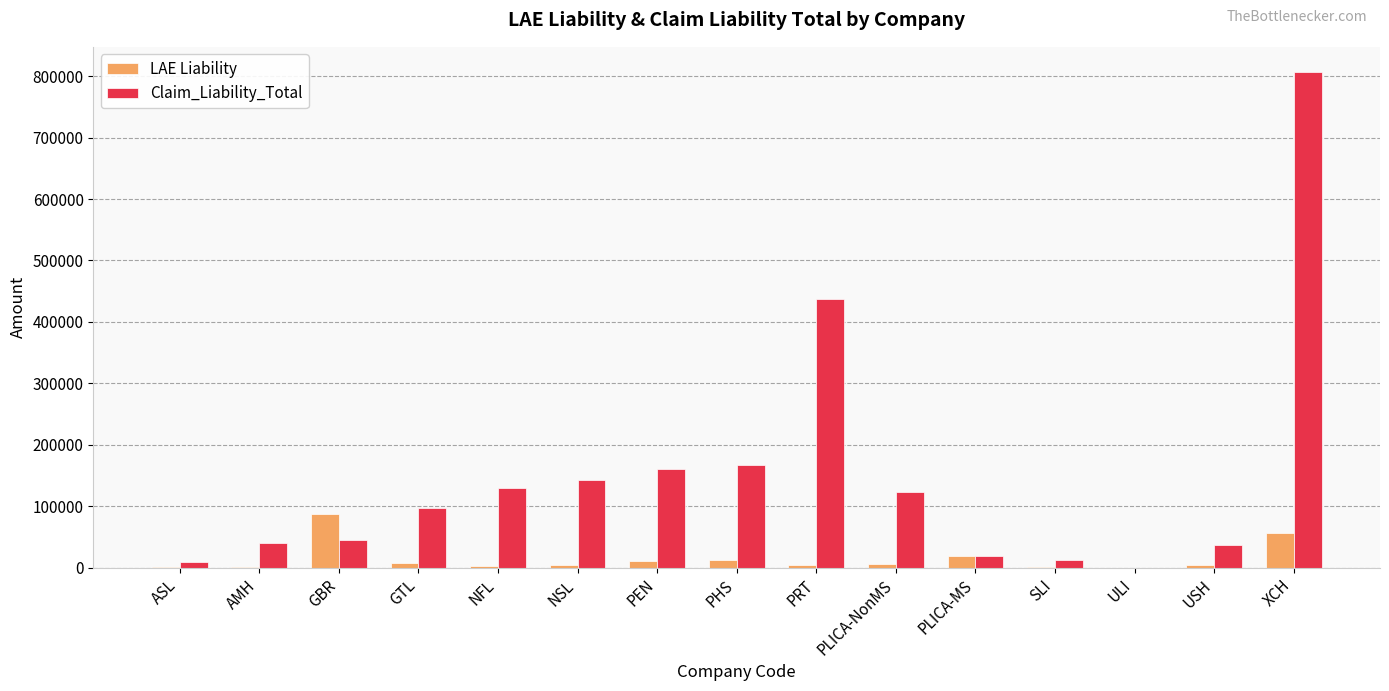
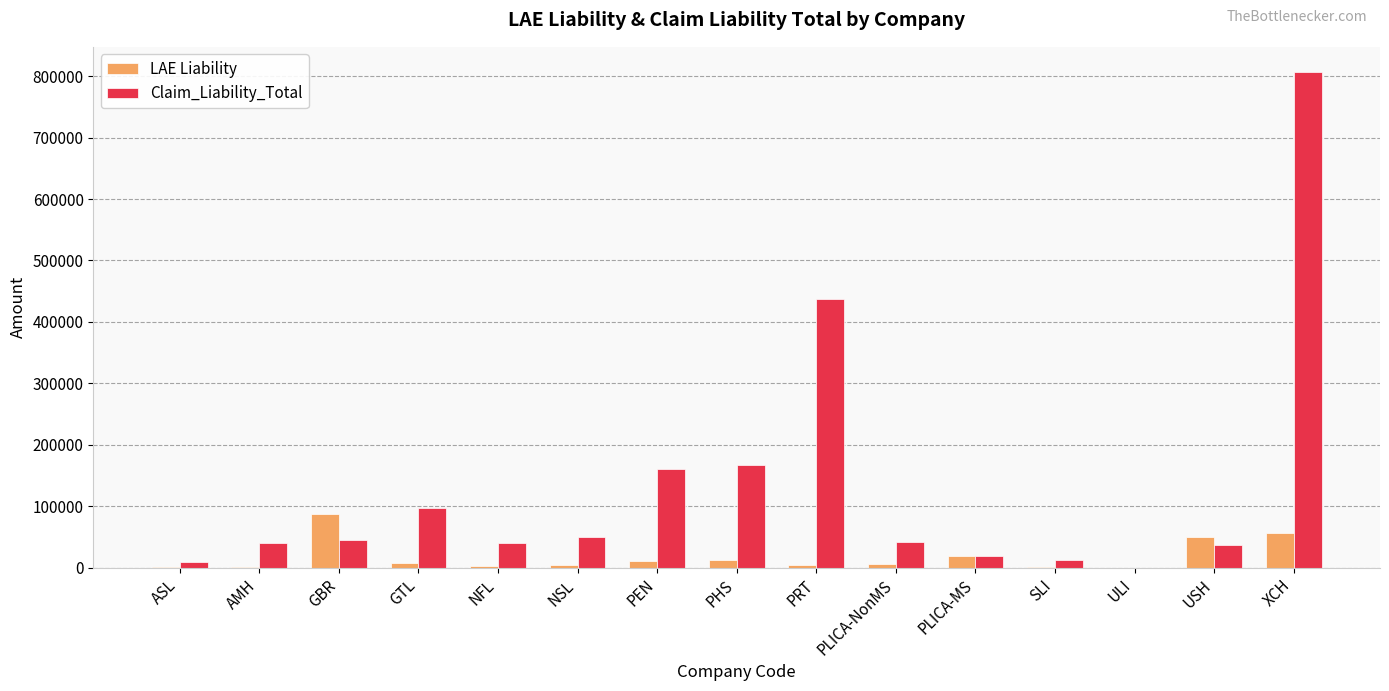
  {
    "LAE Liability": {
      "GBR": 90000,
      "GTL": 10000,
      "PEN": 10000,
      "PHS": 10000,
      "PRT": 0,
      "PLICA-NonMS": 10000,
      "PLICA-MS": 20000,
      "ULI": 0,
-     "USH": 0,
+     "USH": 50000,
      "XCH": 60000
    },
    "Claim_Liability_Total": {
      "ASL": 10000,
      "AMH": 40000,
      "GBR": 50000,
      "GTL": 100000,
-     "NFL": 130000,
-     "NSL": 140000,
+     "NFL": 40000,
+     "NSL": 50000,
      "PEN": 160000,
      "PHS": 170000,
      "PRT": 440000,
-     "PLICA-NonMS": 120000,
+     "PLICA-NonMS": 40000,
      "PLICA-MS": 20000,
      "SLI": 10000,
      "ULI": 0,
      "USH": 40000,
      "XCH": 810000
    }
  }
